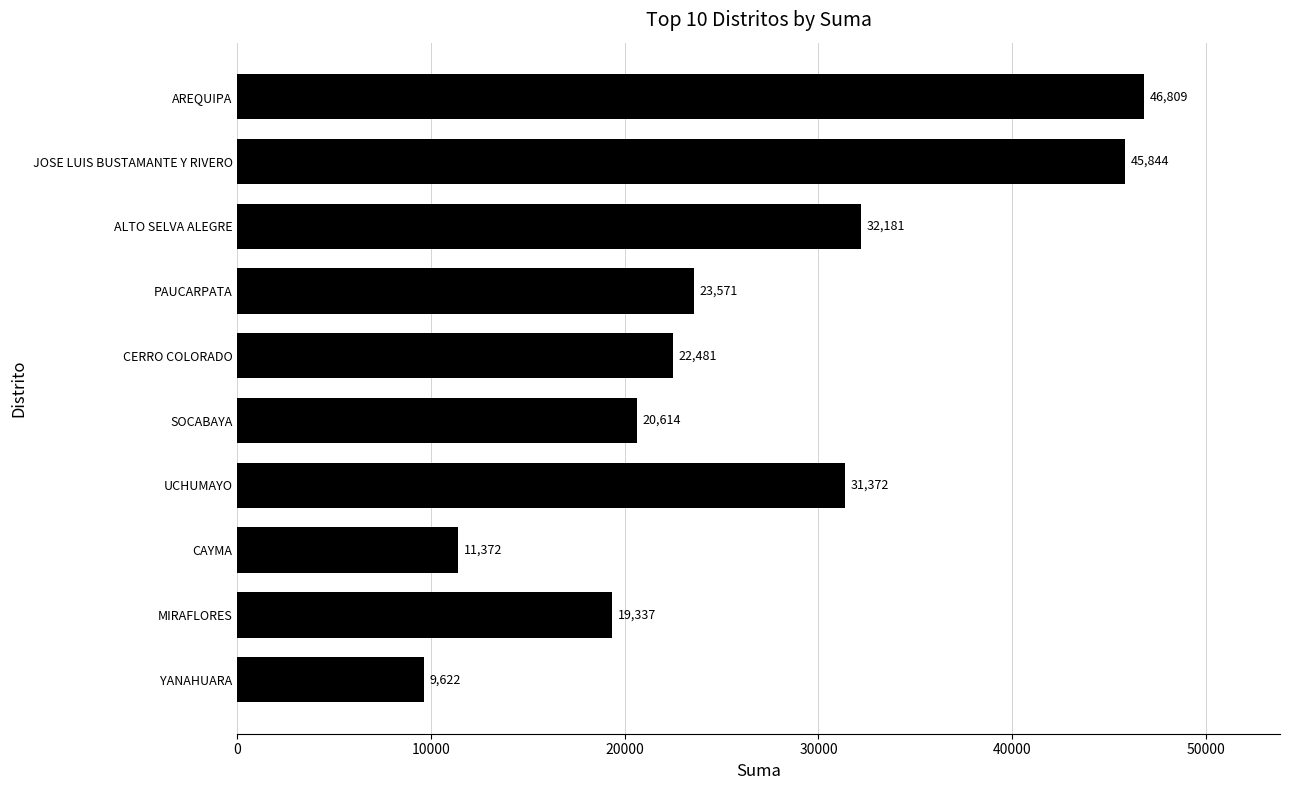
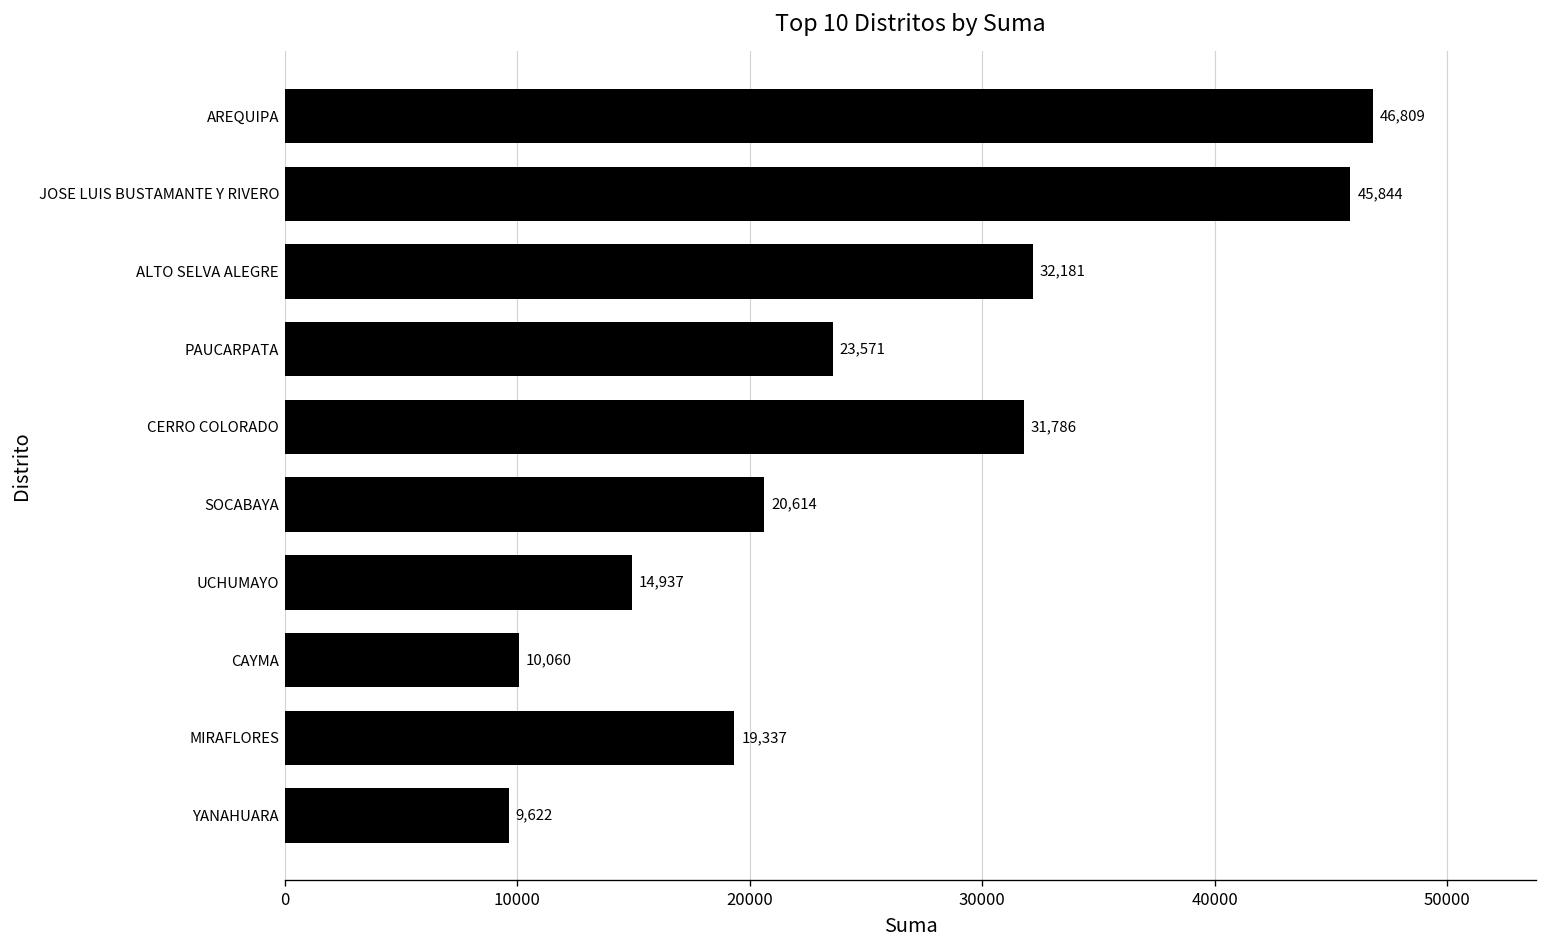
  {
    "AREQUIPA": "46,809",
    "JOSE LUIS BUSTAMANTE Y RIVERO": "45,844",
    "ALTO SELVA ALEGRE": "32,181",
    "PAUCARPATA": "23,571",
-   "CERRO COLORADO": "22,481",
+   "CERRO COLORADO": "31,786",
    "SOCABAYA": "20,614",
-   "UCHUMAYO": "31,372",
-   "CAYMA": "11,372",
+   "UCHUMAYO": "14,937",
+   "CAYMA": "10,060",
    "MIRAFLORES": "19,337",
    "YANAHUARA": "9,622"
  }
